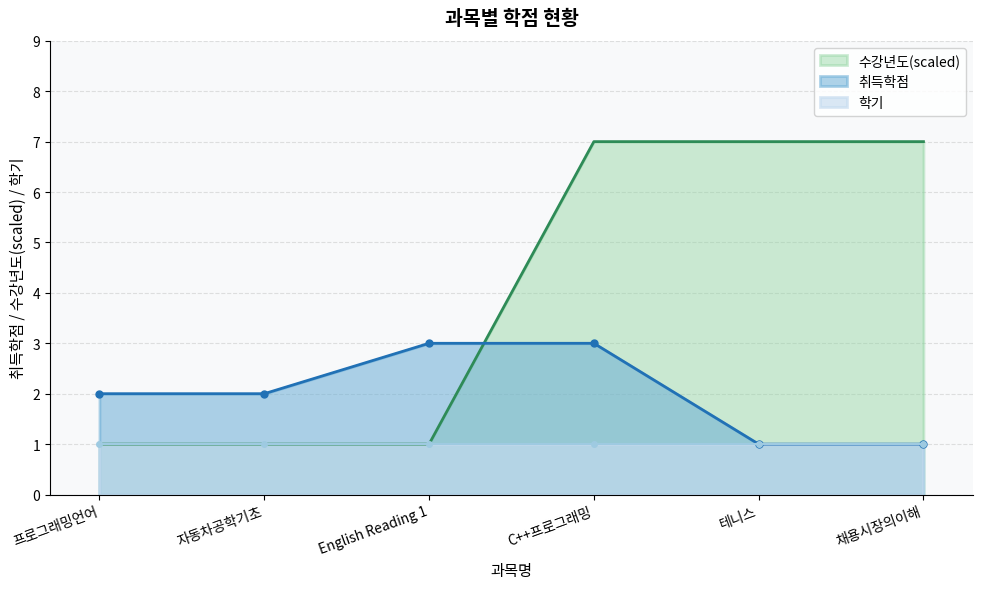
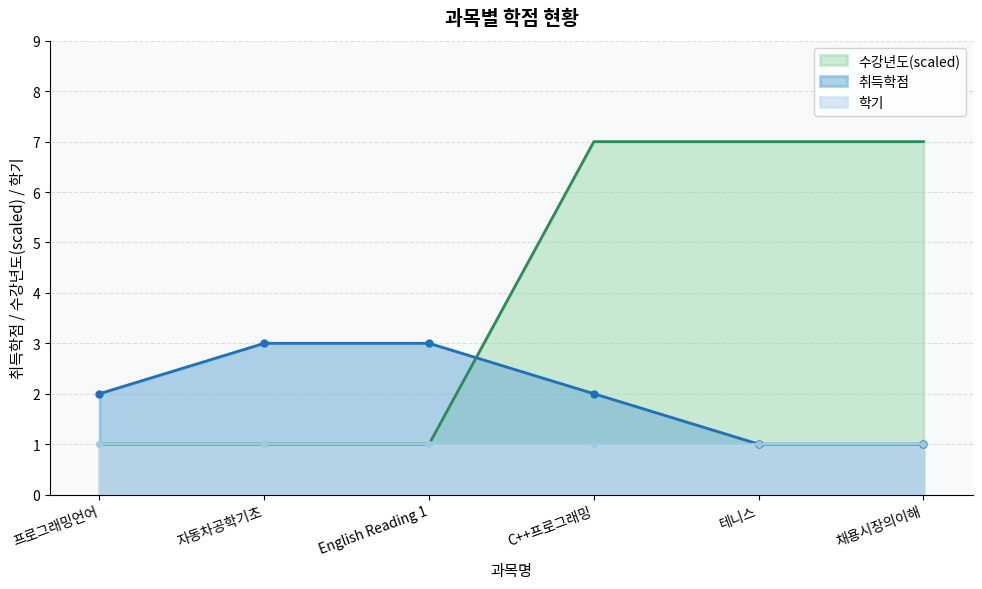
  {
    "취득학점": {
      "프로그래밍언어": 2,
-     "자동차공학기초": 2,
+     "자동차공학기초": 3,
      "English Reading 1": 3,
-     "C++프로그래밍": 3
+     "C++프로그래밍": 2
    }
  }
